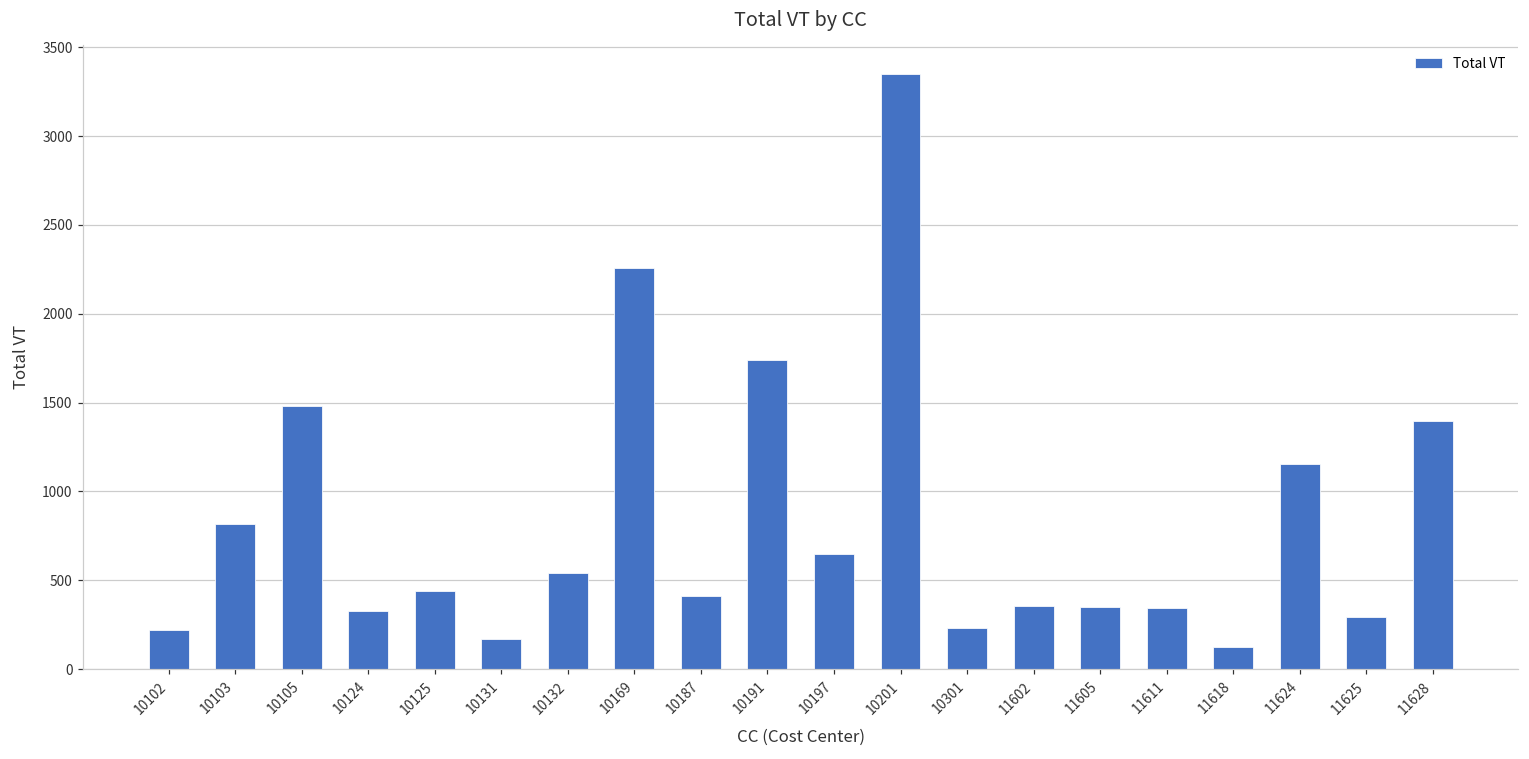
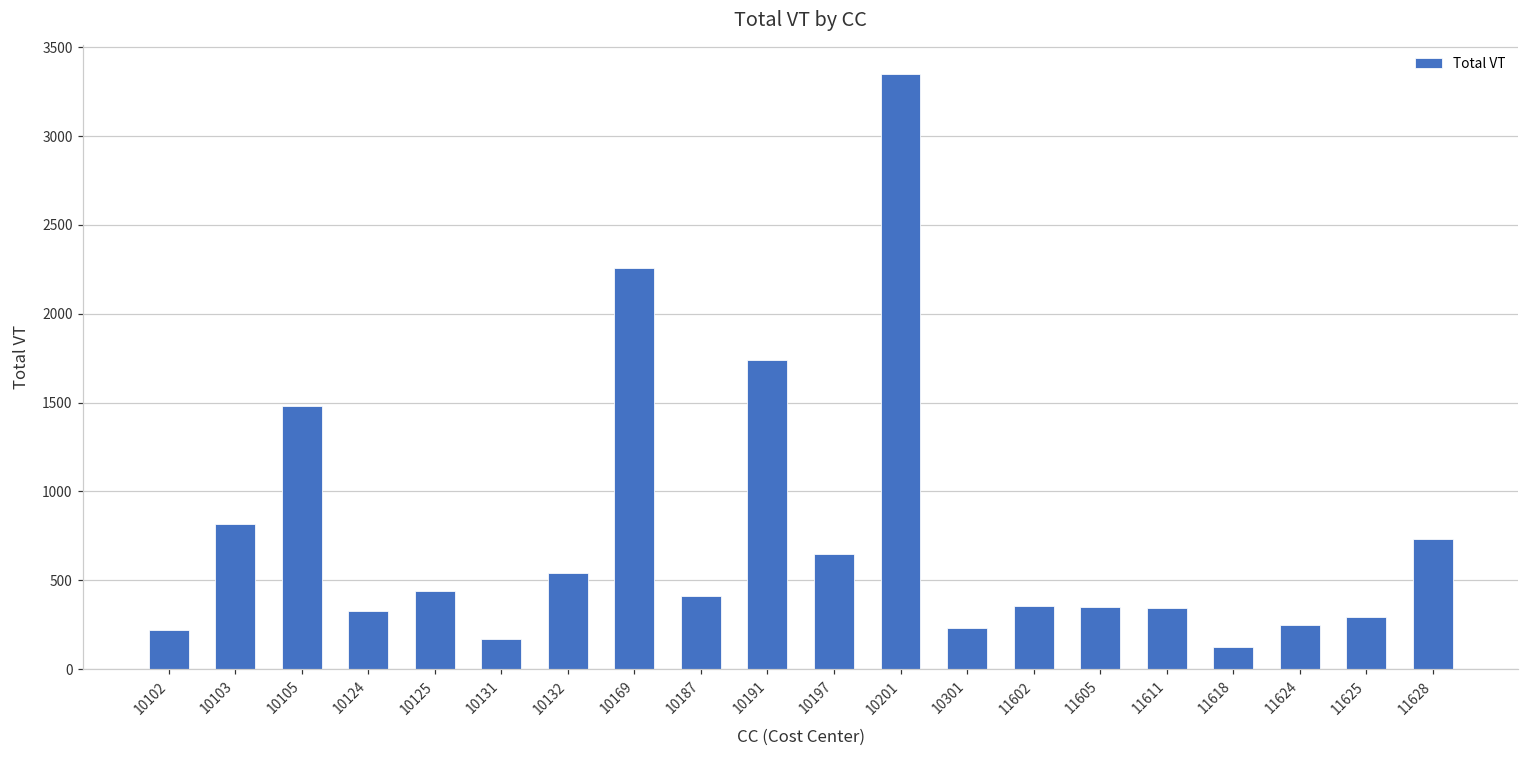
  {
    "10102": 220,
    "10103": 810,
    "10105": 1480,
    "10124": 330,
    "10125": 440,
    "10131": 170,
    "10132": 540,
    "10169": 2260,
    "10187": 410,
    "10191": 1740,
    "10197": 650,
    "10201": 3350,
    "10301": 230,
    "11602": 350,
    "11605": 350,
    "11611": 340,
    "11618": 120,
-   "11624": 1150,
+   "11624": 250,
    "11625": 290,
-   "11628": 1400
+   "11628": 730
  }
